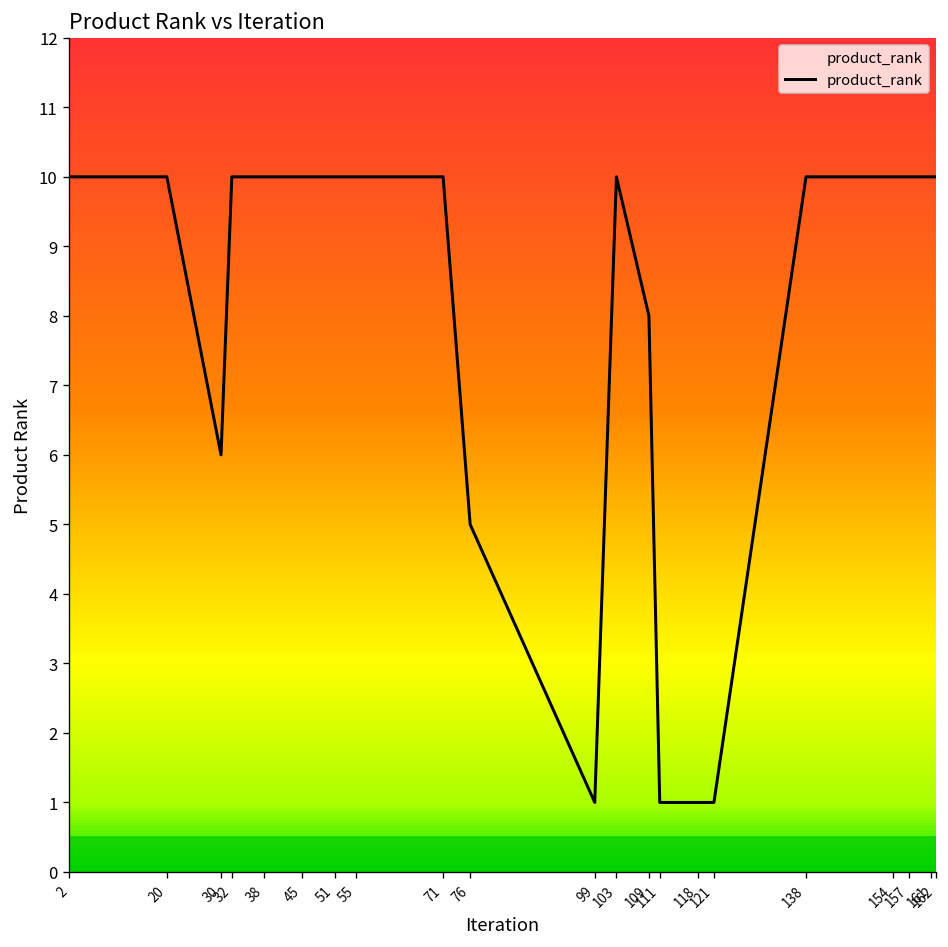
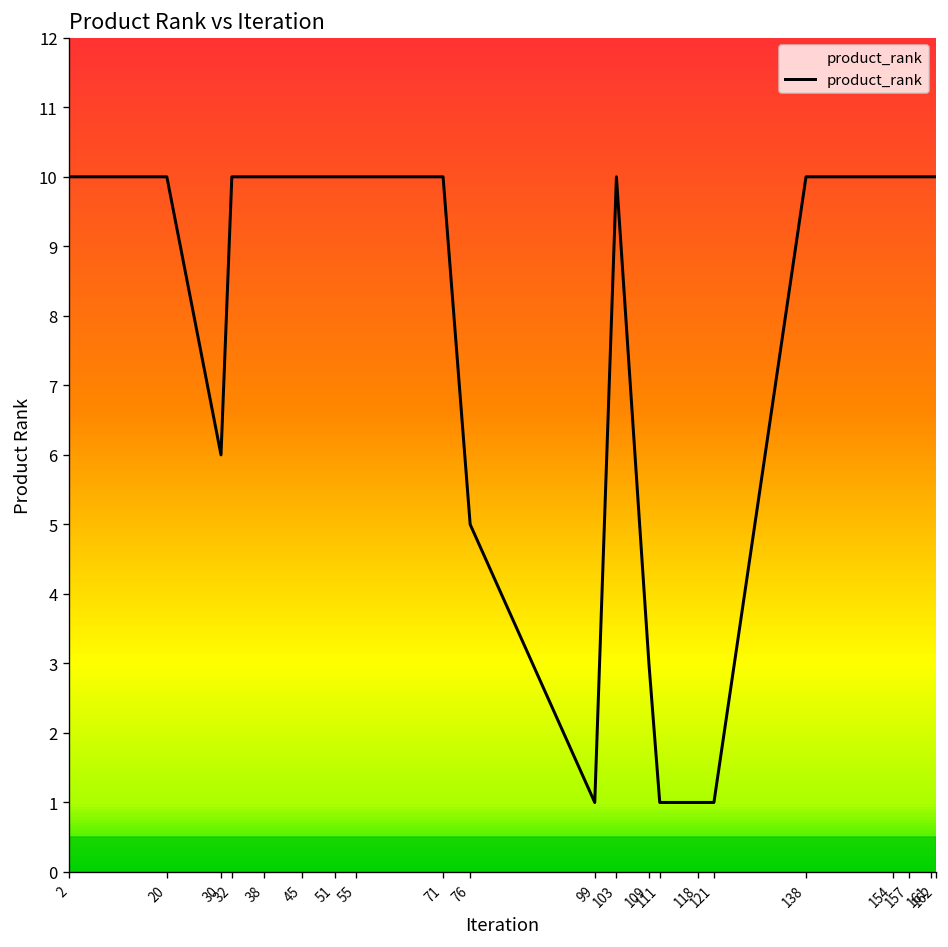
  {
    "2": 10,
    "20": 10,
    "30": 6,
    "32": 10,
    "38": 10,
    "45": 10,
    "51": 10,
    "55": 10,
    "71": 10,
    "76": 5,
    "99": 1,
    "103": 10,
-   "109": 8,
+   "109": 3,
    "111": 1,
    "118": 1,
    "121": 1,
    "138": 10,
    "154": 10,
    "157": 10,
    "161": 10,
    "162": 10
  }
